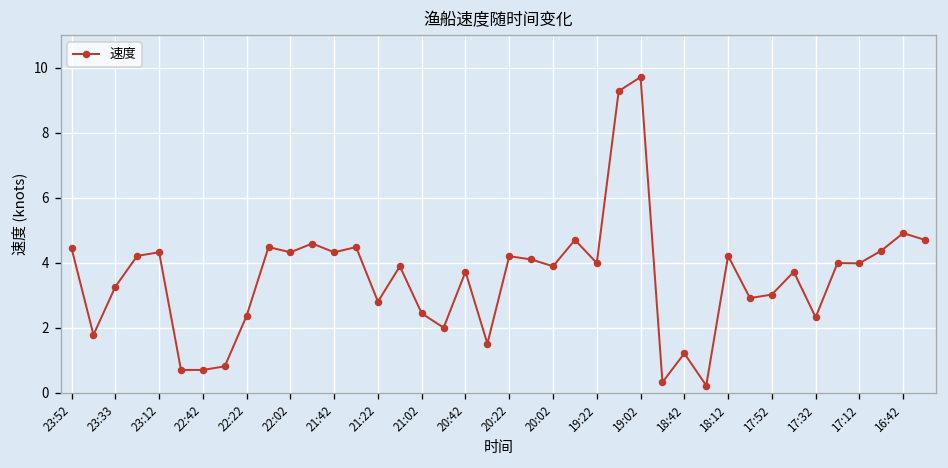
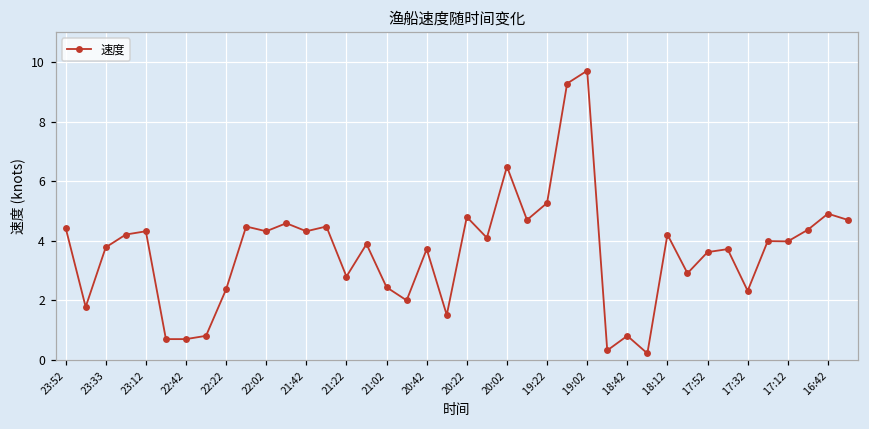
  {
    "23:52": 4.4,
-   "23:33": 3.3,
+   "23:33": 3.8,
    "23:12": 4.3,
    "22:42": 0.7,
    "22:22": 2.4,
    "22:02": 4.3,
    "21:42": 4.3,
    "21:22": 2.8,
    "21:02": 2.4,
    "20:42": 3.7,
-   "20:22": 4.2,
-   "20:02": 3.9,
-   "19:22": 4.0,
+   "20:22": 4.8,
+   "20:02": 6.5,
+   "19:22": 5.3,
    "19:02": 9.7,
-   "18:42": 1.2,
+   "18:42": 0.8,
    "18:12": 4.2,
-   "17:52": 3.0,
+   "17:52": 3.6,
    "17:32": 2.3,
    "17:12": 4.0,
    "16:42": 4.9
  }
